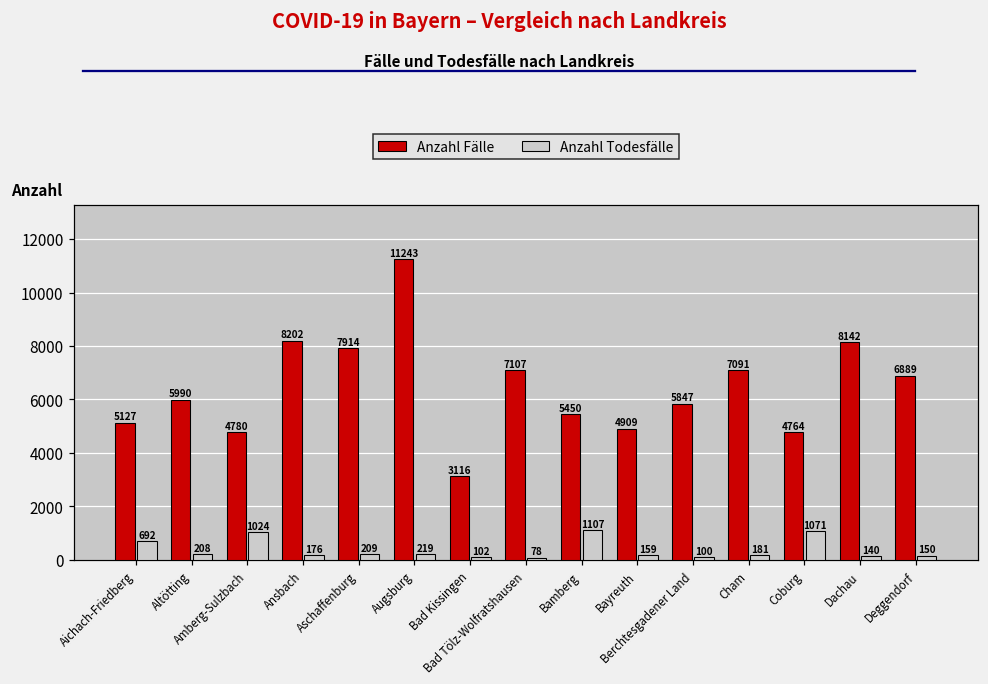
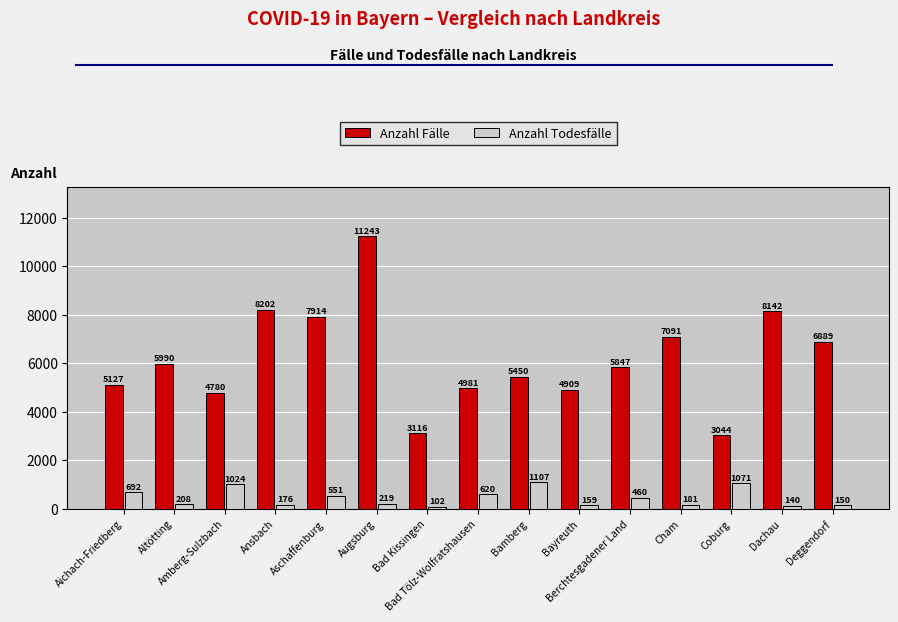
  {
    "Anzahl Fälle": {
      "Aichach-Friedberg": 5127,
      "Altötting": 5990,
      "Amberg-Sulzbach": 4780,
      "Ansbach": 8202,
      "Aschaffenburg": 7914,
      "Augsburg": 11243,
      "Bad Kissingen": 3116,
-     "Bad Tölz-Wolfratshausen": 7107,
+     "Bad Tölz-Wolfratshausen": 4981,
      "Bamberg": 5450,
      "Bayreuth": 4909,
      "Berchtesgadener Land": 5847,
      "Cham": 7091,
-     "Coburg": 4764,
+     "Coburg": 3044,
      "Dachau": 8142,
      "Deggendorf": 6889
    },
    "Anzahl Todesfälle": {
      "Aichach-Friedberg": 692,
      "Altötting": 208,
      "Amberg-Sulzbach": 1024,
      "Ansbach": 176,
-     "Aschaffenburg": 209,
+     "Aschaffenburg": 551,
      "Augsburg": 219,
      "Bad Kissingen": 102,
-     "Bad Tölz-Wolfratshausen": 78,
+     "Bad Tölz-Wolfratshausen": 620,
      "Bamberg": 1107,
      "Bayreuth": 159,
-     "Berchtesgadener Land": 100,
+     "Berchtesgadener Land": 460,
      "Cham": 181,
      "Coburg": 1071,
      "Dachau": 140,
      "Deggendorf": 150
    }
  }
